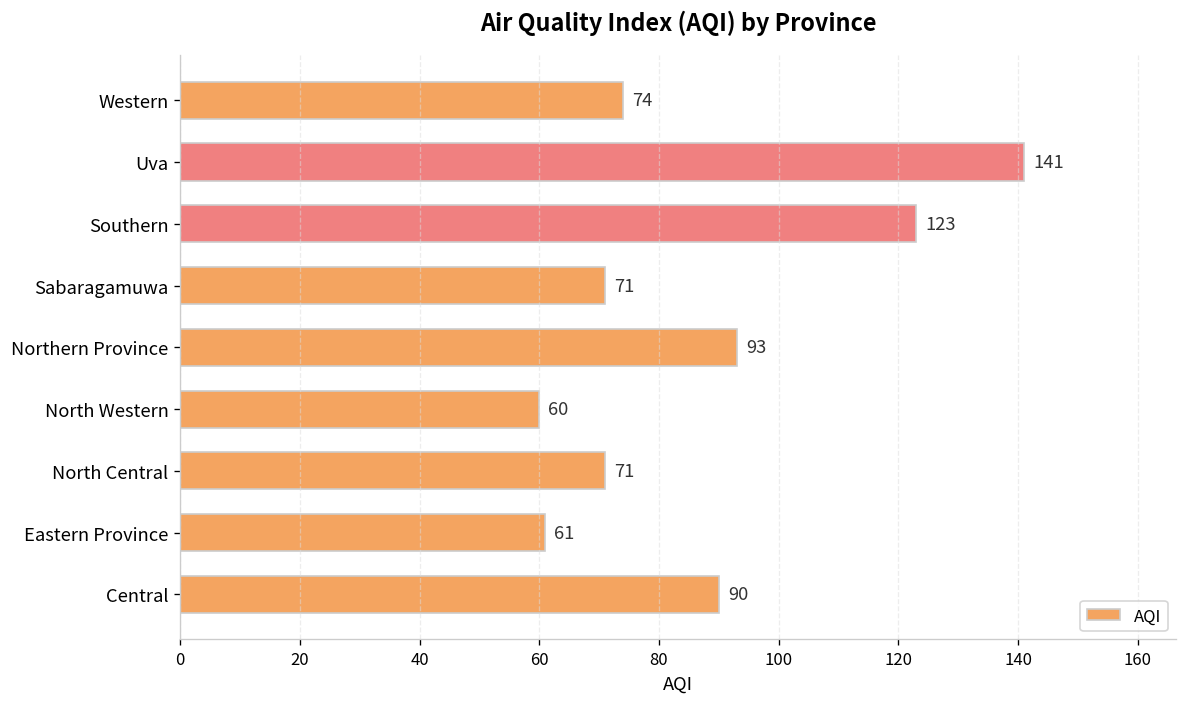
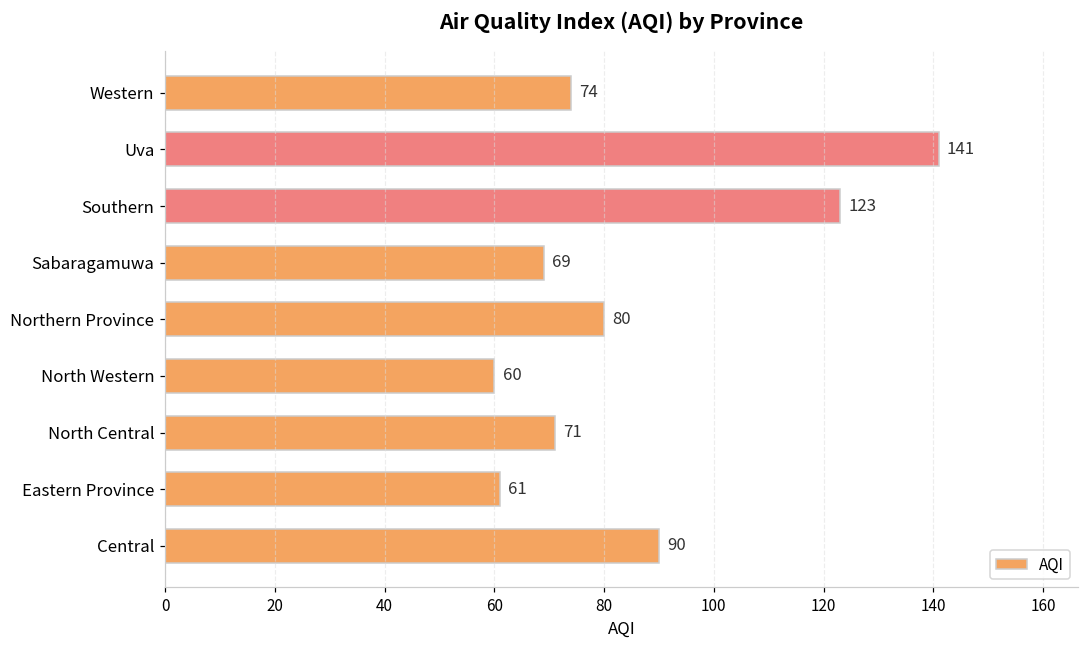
  {
    "Western": 74,
    "Uva": 141,
    "Southern": 123,
-   "Sabaragamuwa": 71,
-   "Northern Province": 93,
+   "Sabaragamuwa": 69,
+   "Northern Province": 80,
    "North Western": 60,
    "North Central": 71,
    "Eastern Province": 61,
    "Central": 90
  }
